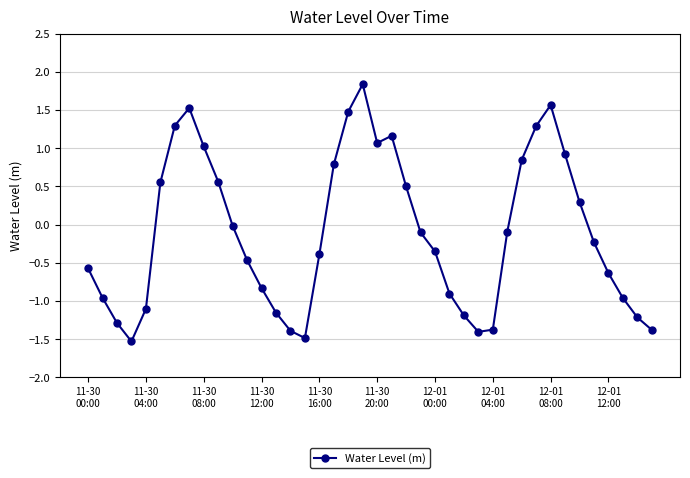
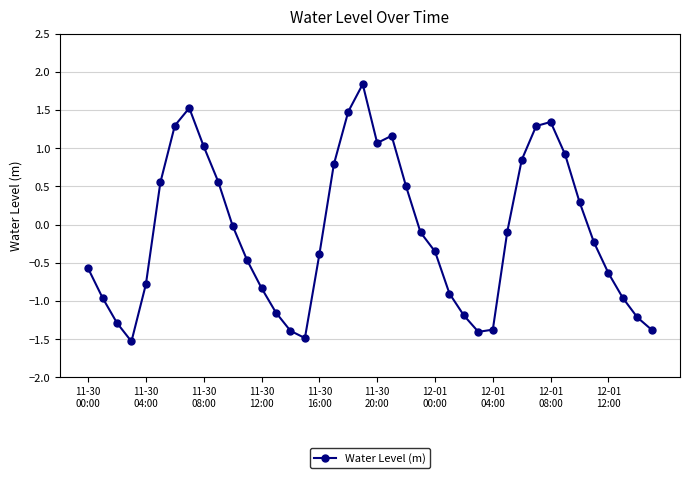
  {
    "11-30 00:00": -0.6,
-   "11-30 04:00": -1.1,
+   "11-30 04:00": -0.8,
    "11-30 08:00": 1.0,
    "11-30 12:00": -0.8,
    "11-30 16:00": -0.4,
    "11-30 20:00": 1.1,
    "12-01 00:00": -0.4,
    "12-01 04:00": -1.4,
-   "12-01 08:00": 1.6,
+   "12-01 08:00": 1.3,
    "12-01 12:00": -0.6
  }
